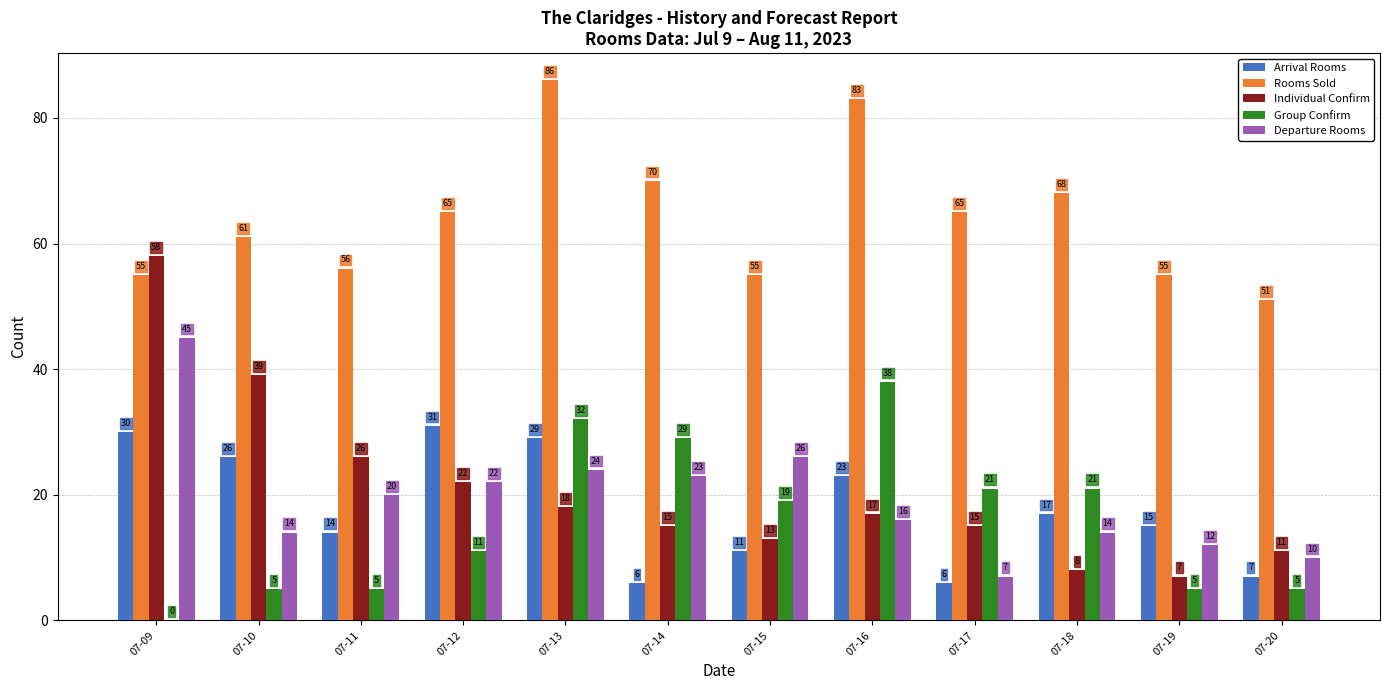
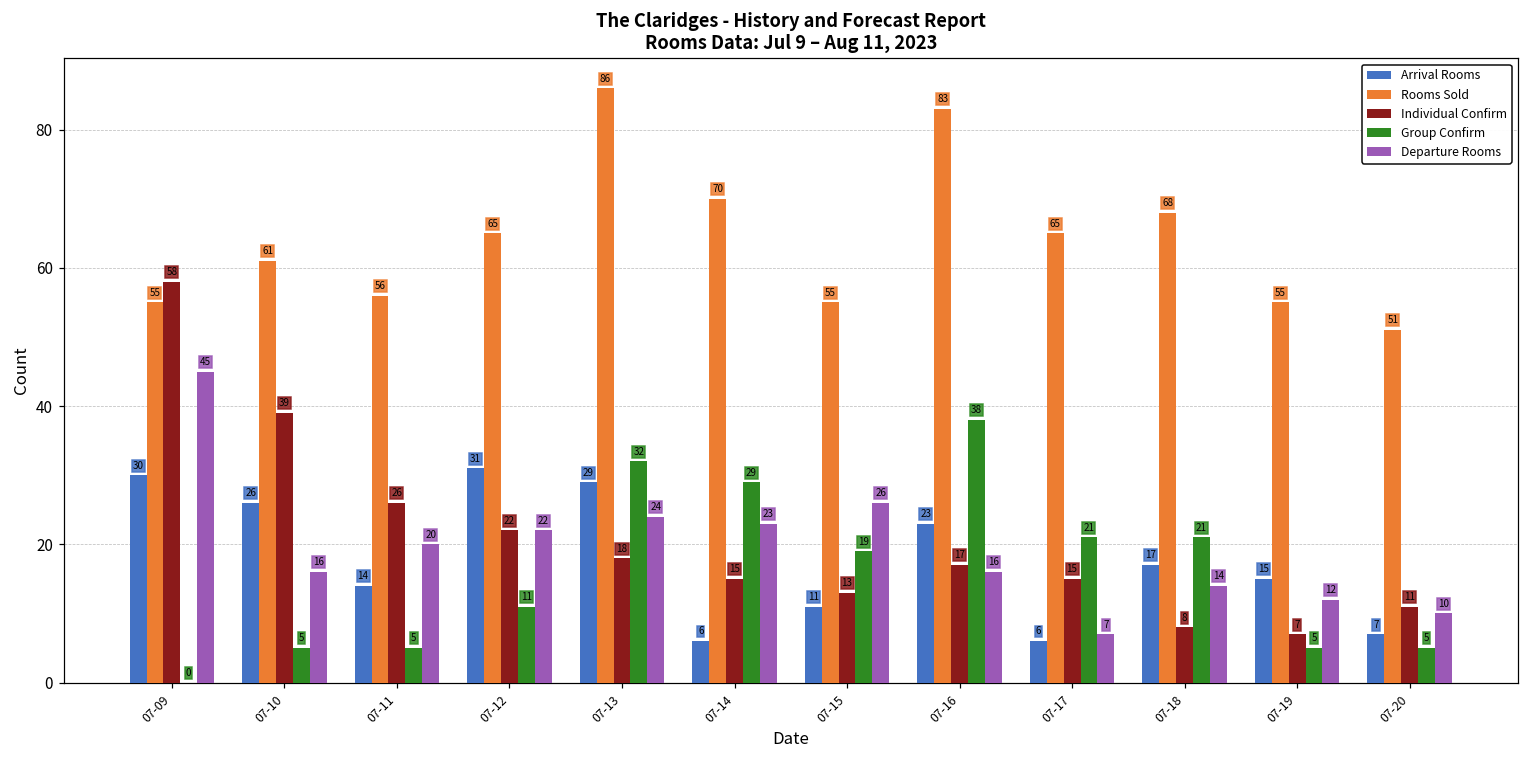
  {
    "Departure Rooms": {
-     "07-10": 14
+     "07-10": 16
    }
  }
